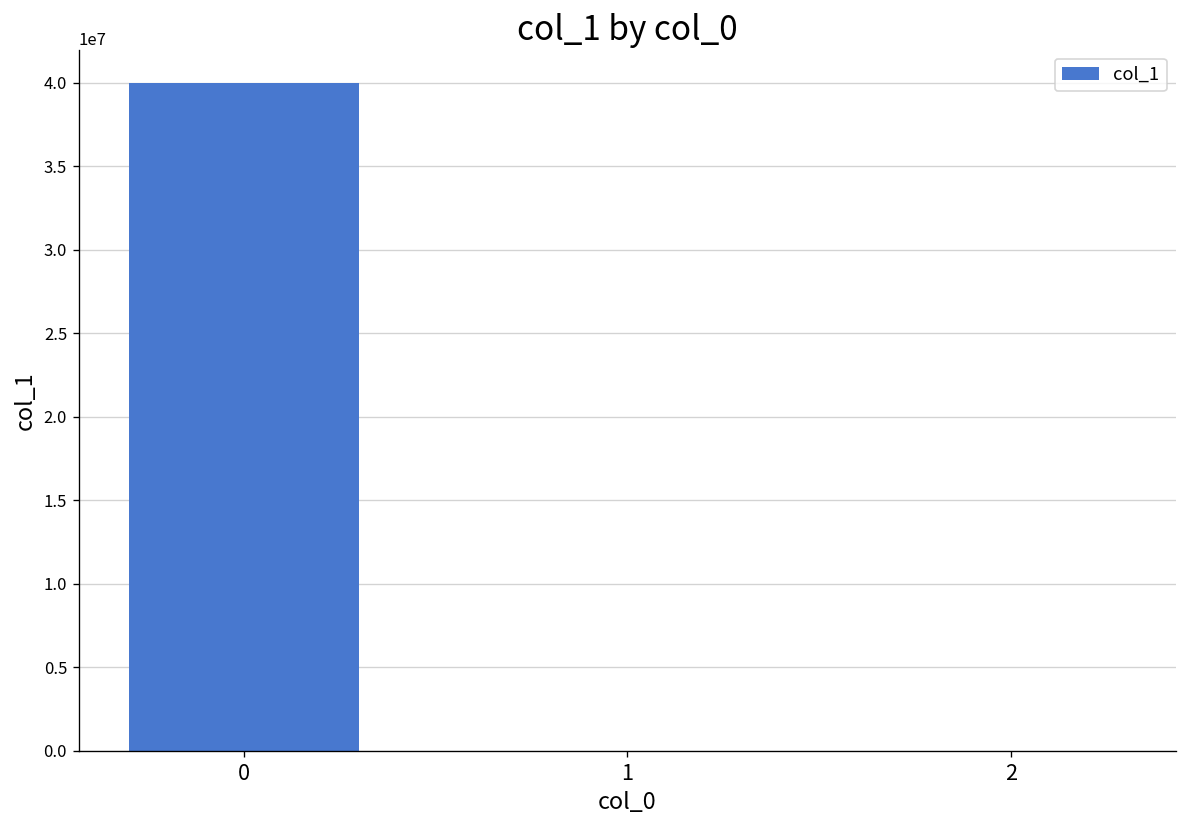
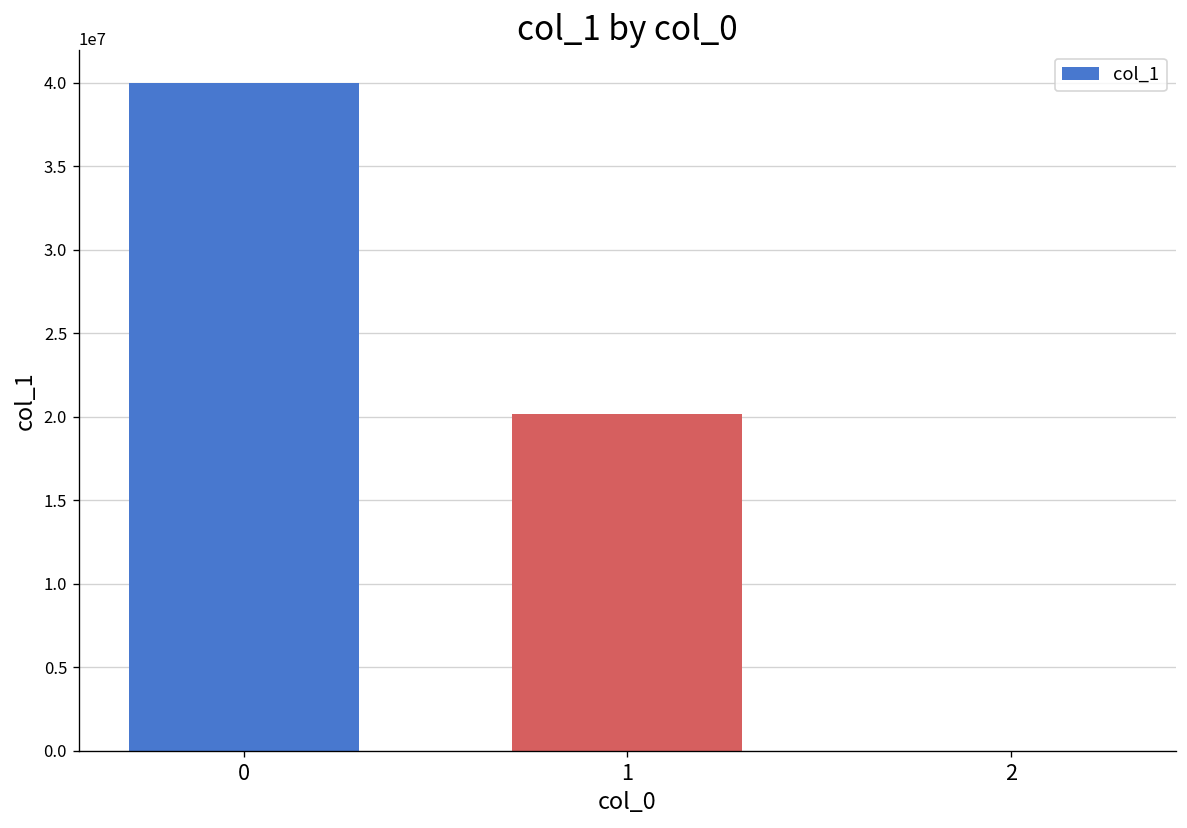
  {
    "0": 40000000,
-   "1": 0
+   "1": 20200000
  }
